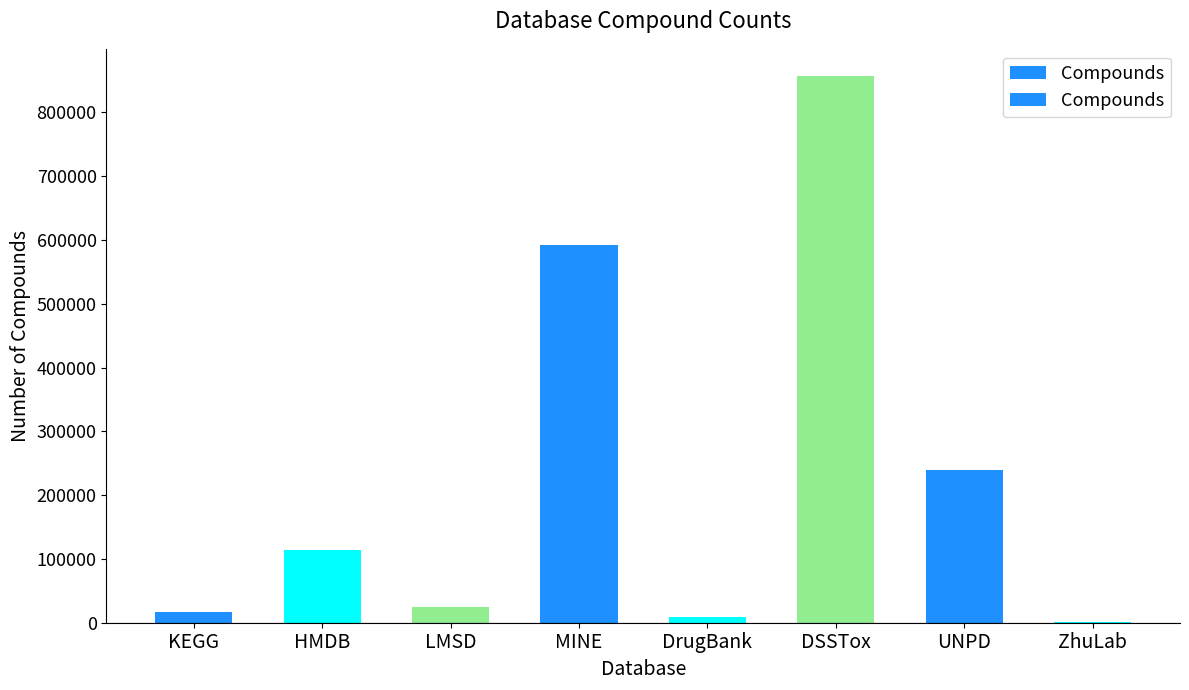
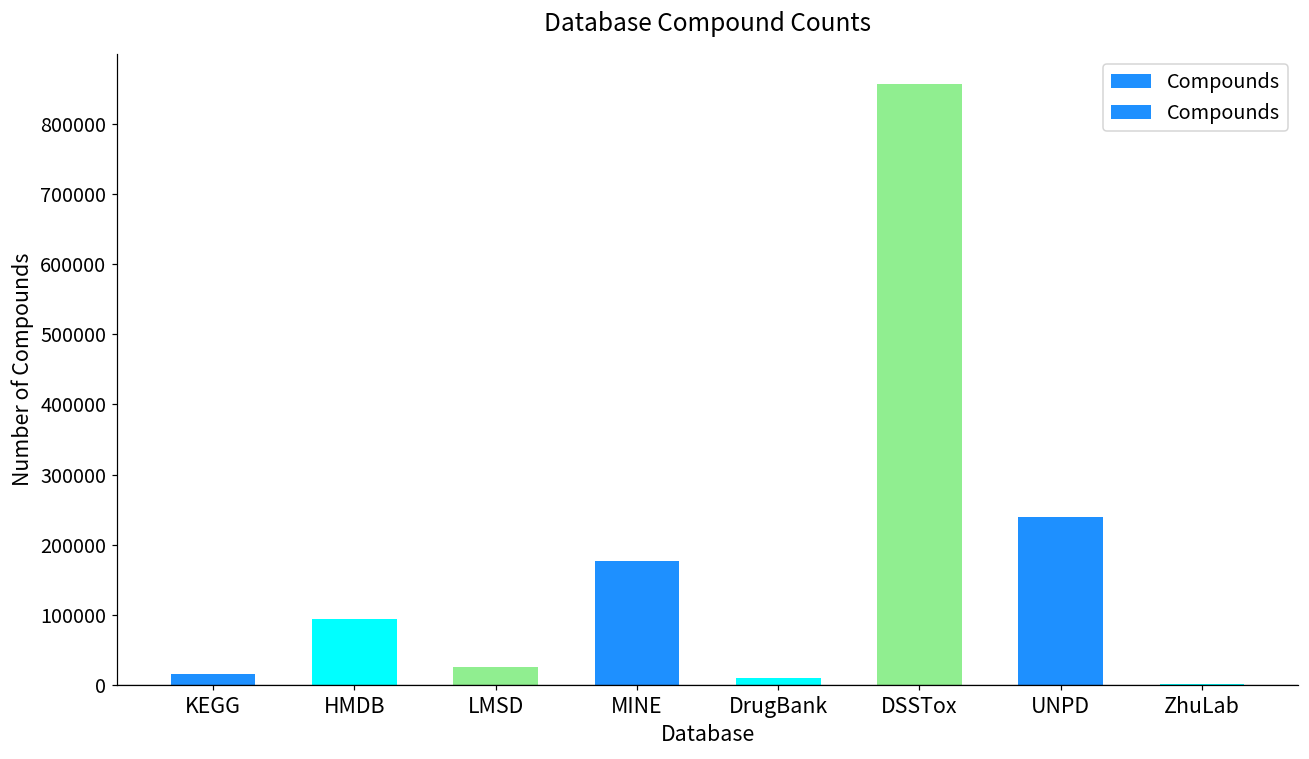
  {
    "KEGG": 20000,
-   "HMDB": 110000,
+   "HMDB": 90000,
    "LMSD": 20000,
-   "MINE": 590000,
+   "MINE": 180000,
    "DrugBank": 10000,
    "DSSTox": 860000,
    "UNPD": 240000
  }
